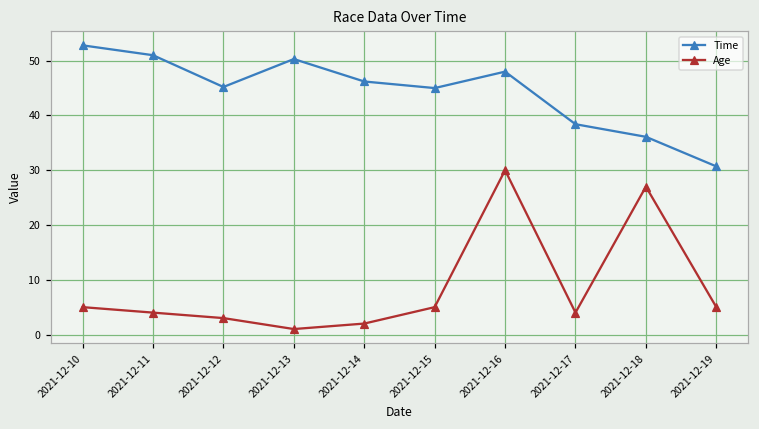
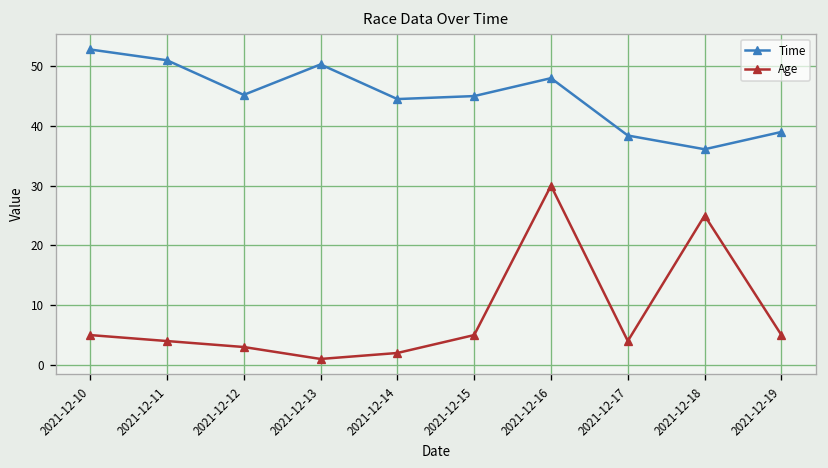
  {
    "Time": {
      "2021-12-10": 53,
      "2021-12-11": 51,
      "2021-12-12": 45,
      "2021-12-13": 50,
-     "2021-12-14": 46,
+     "2021-12-14": 45,
      "2021-12-15": 45,
      "2021-12-16": 48,
      "2021-12-17": 38,
      "2021-12-18": 36,
-     "2021-12-19": 31
+     "2021-12-19": 39
    },
    "Age": {
      "2021-12-10": 5,
      "2021-12-11": 4,
      "2021-12-12": 3,
      "2021-12-13": 1,
      "2021-12-14": 2,
      "2021-12-15": 5,
      "2021-12-16": 30,
      "2021-12-17": 4,
-     "2021-12-18": 27,
+     "2021-12-18": 25,
      "2021-12-19": 5
    }
  }
